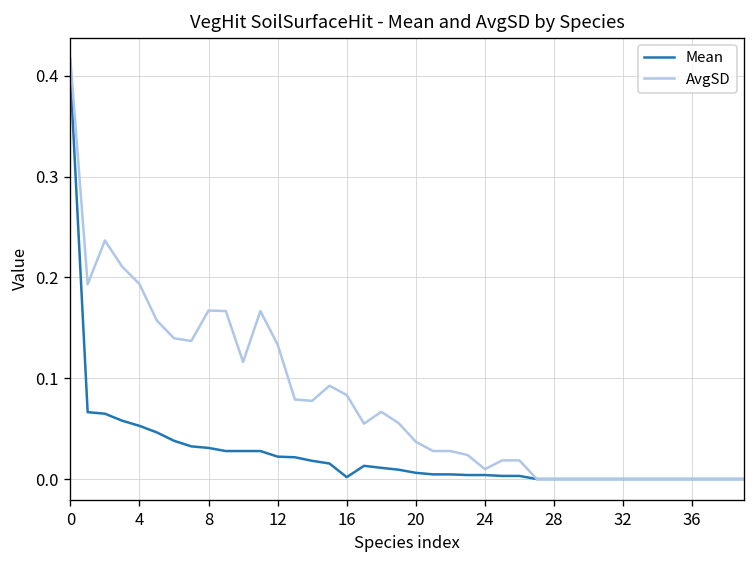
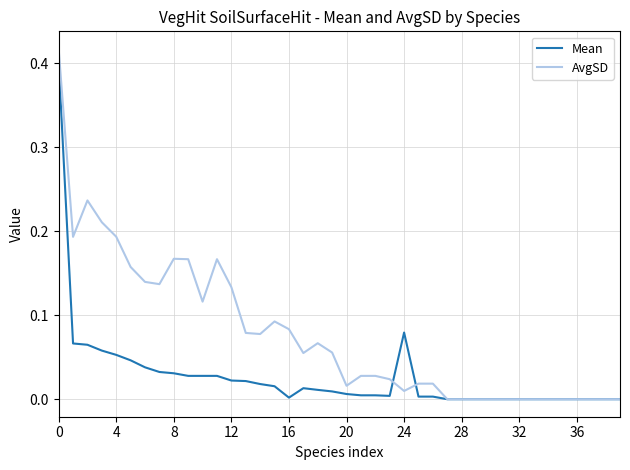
  {
    "Mean": {
      "0": 0.40,
      "4": 0.05,
      "8": 0.03,
      "12": 0.02,
      "16": 0.00,
      "20": 0.01,
-     "24": 0.00
+     "24": 0.08
    },
    "AvgSD": {
      "0": 0.42,
      "4": 0.19,
      "8": 0.17,
      "12": 0.13,
      "16": 0.08,
-     "20": 0.04,
+     "20": 0.02,
      "24": 0.01
    }
  }
